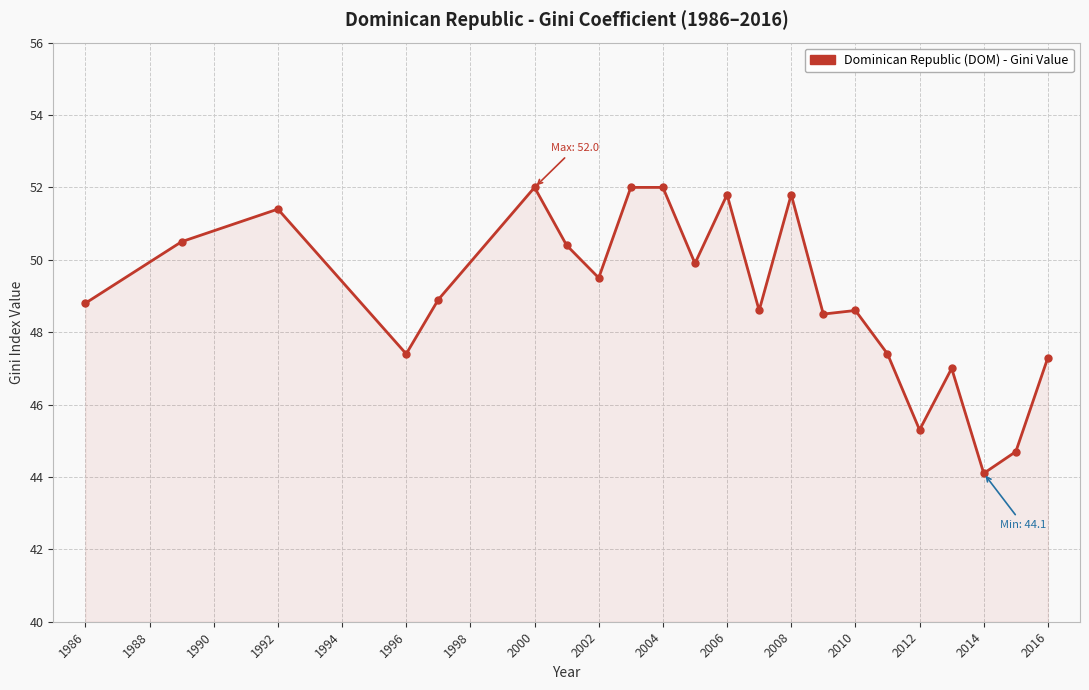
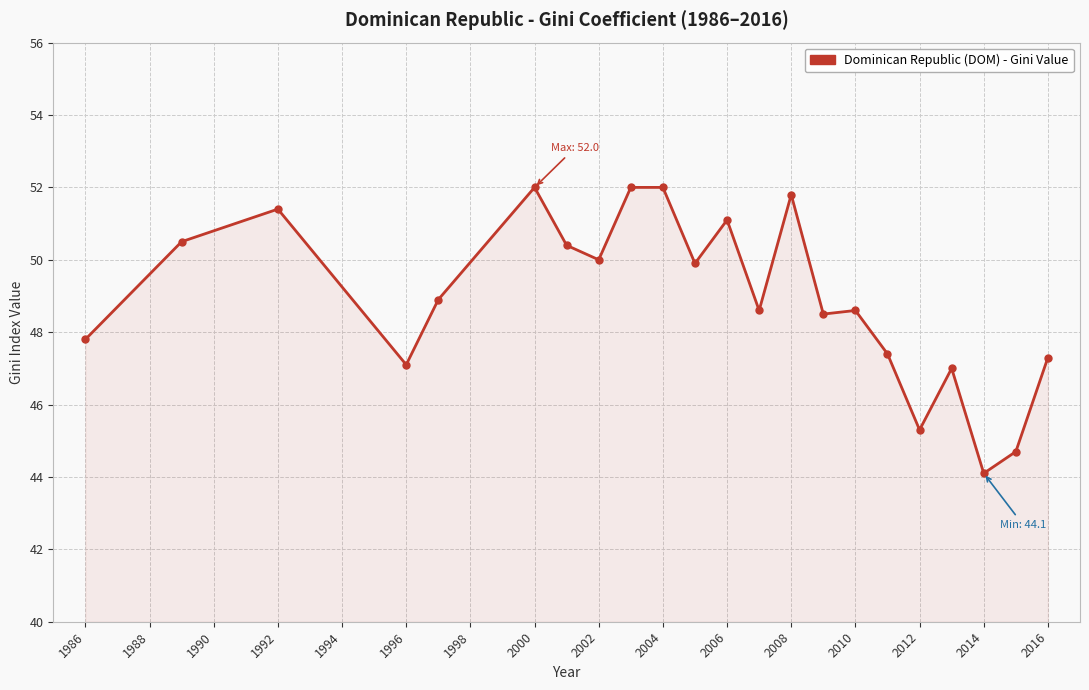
  {
-   "1986": 48.8,
+   "1986": 47.8,
    "1992": 51.4,
-   "1996": 47.4,
-   "2002": 49.5,
+   "1996": 47.1,
+   "2002": 50.0,
    "2004": 52.0,
-   "2006": 51.8,
+   "2006": 51.1,
    "2008": 51.8,
    "2010": 48.6,
    "2012": 45.3,
    "2016": 47.3
  }
